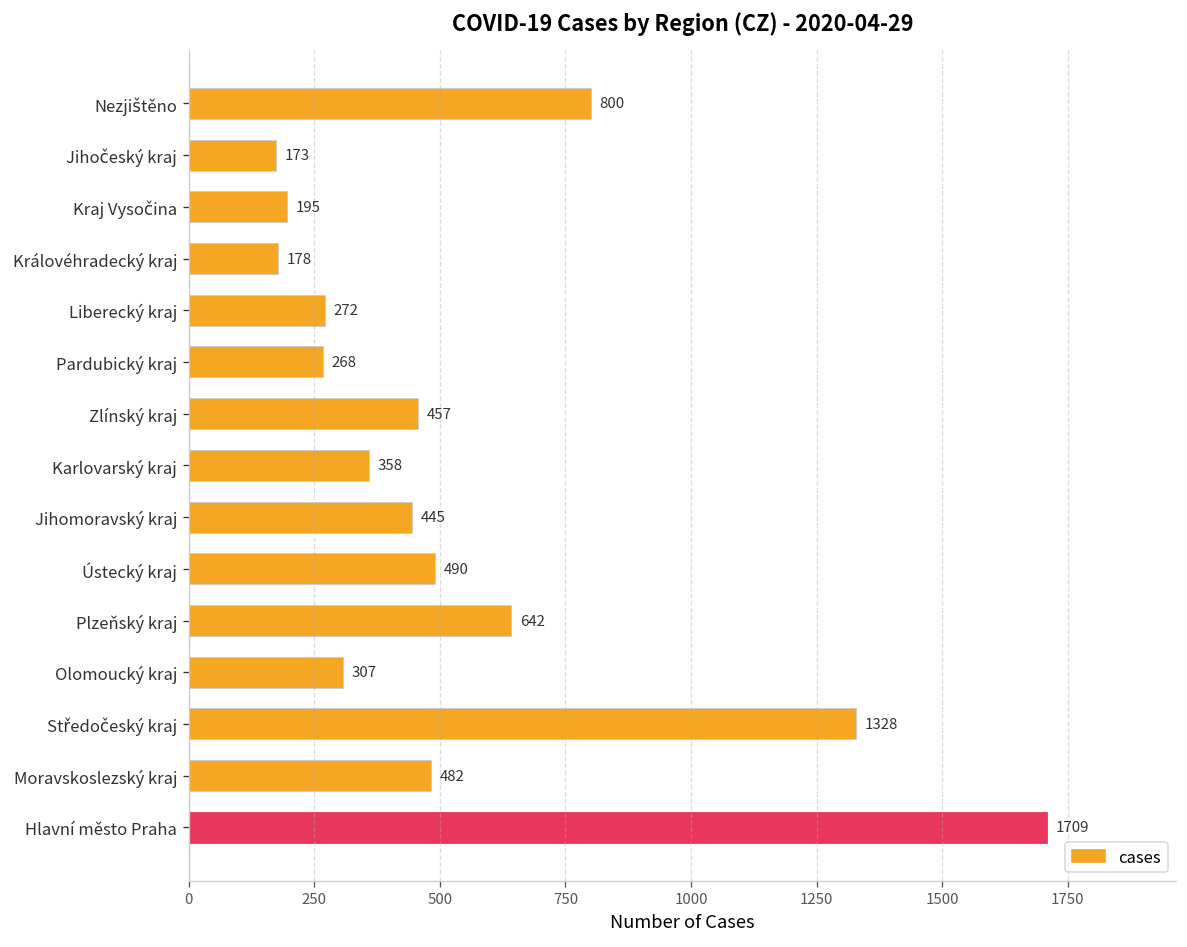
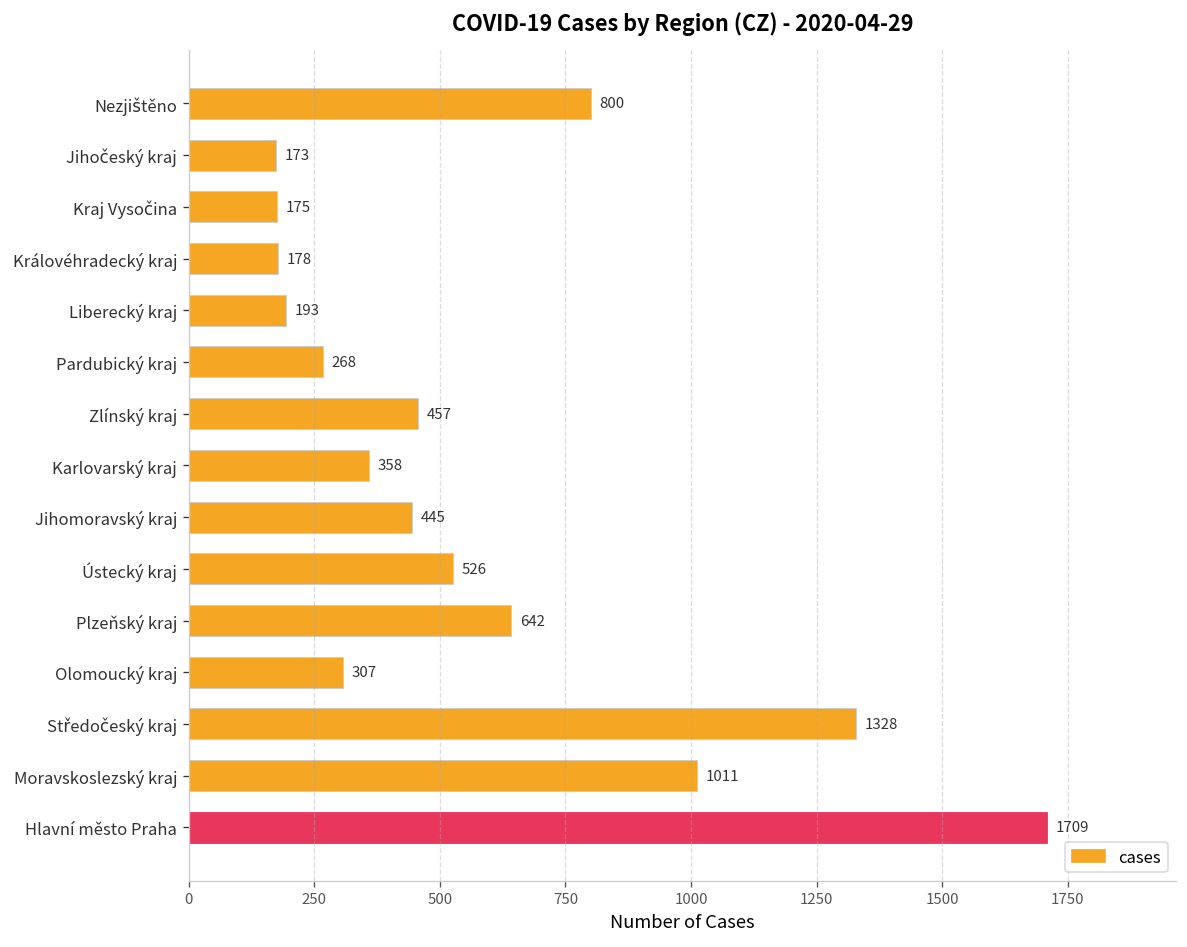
  {
    "Nezjištěno": 800,
    "Jihočeský kraj": 173,
-   "Kraj Vysočina": 195,
+   "Kraj Vysočina": 175,
    "Královéhradecký kraj": 178,
-   "Liberecký kraj": 272,
+   "Liberecký kraj": 193,
    "Pardubický kraj": 268,
    "Zlínský kraj": 457,
    "Karlovarský kraj": 358,
    "Jihomoravský kraj": 445,
-   "Ústecký kraj": 490,
+   "Ústecký kraj": 526,
    "Plzeňský kraj": 642,
    "Olomoucký kraj": 307,
    "Středočeský kraj": 1328,
-   "Moravskoslezský kraj": 482,
+   "Moravskoslezský kraj": 1011,
    "Hlavní město Praha": 1709
  }
